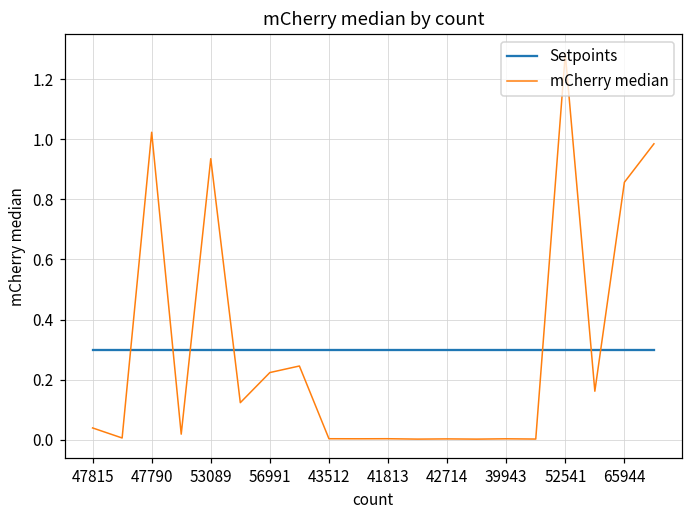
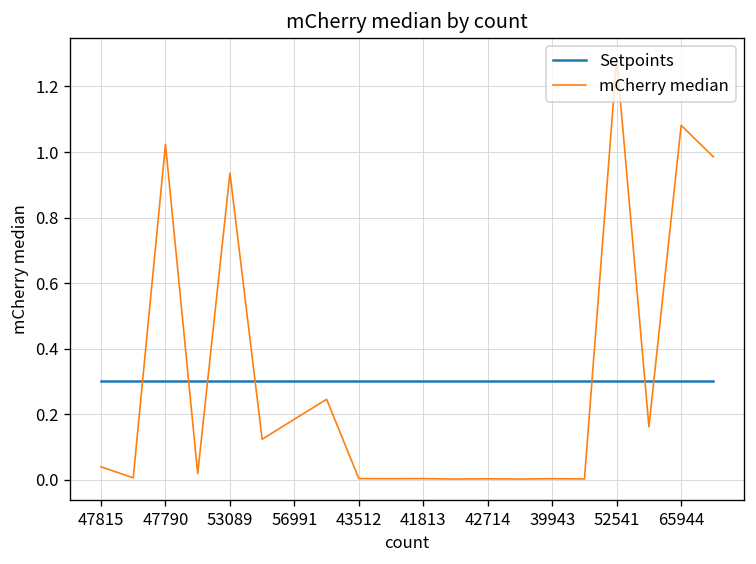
  {
    "Setpoints": {
      "47815": 0.30,
      "47790": 0.30,
      "53089": 0.30,
      "56991": 0.30,
      "43512": 0.30,
      "41813": 0.30,
      "42714": 0.30,
      "39943": 0.30,
      "52541": 0.30,
      "65944": 0.30
    },
    "mCherry median": {
      "47815": 0.04,
      "47790": 1.02,
      "53089": 0.94,
-     "56991": 0.22,
+     "56991": 0.18,
      "43512": 0.00,
      "41813": 0.00,
      "42714": 0.00,
      "39943": 0.00,
-     "65944": 0.86
+     "65944": 1.08
    }
  }
